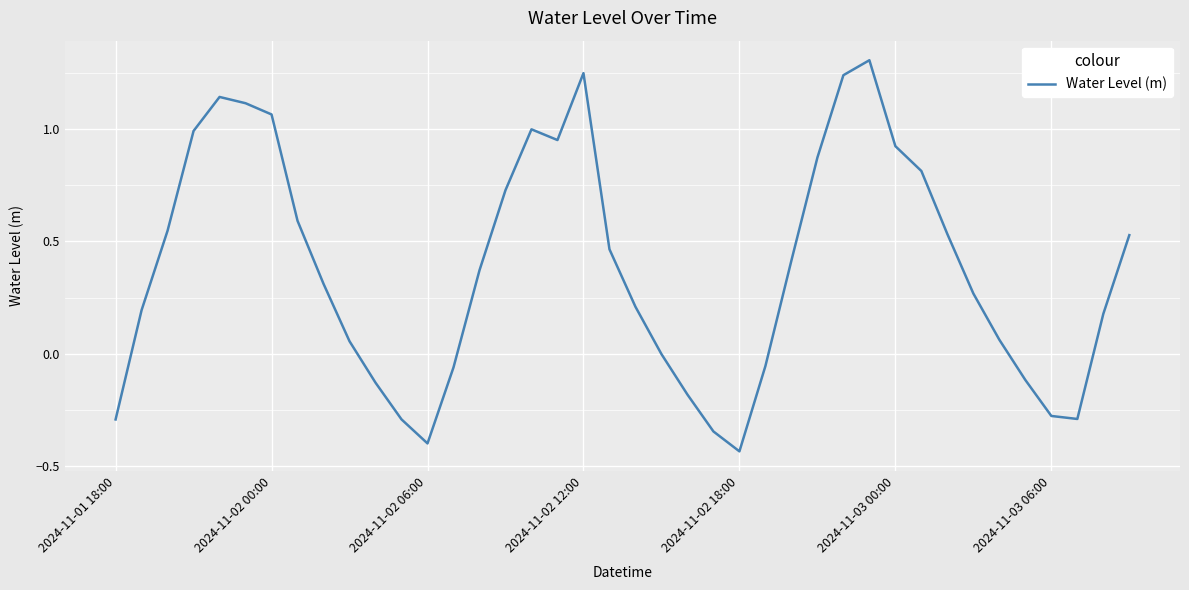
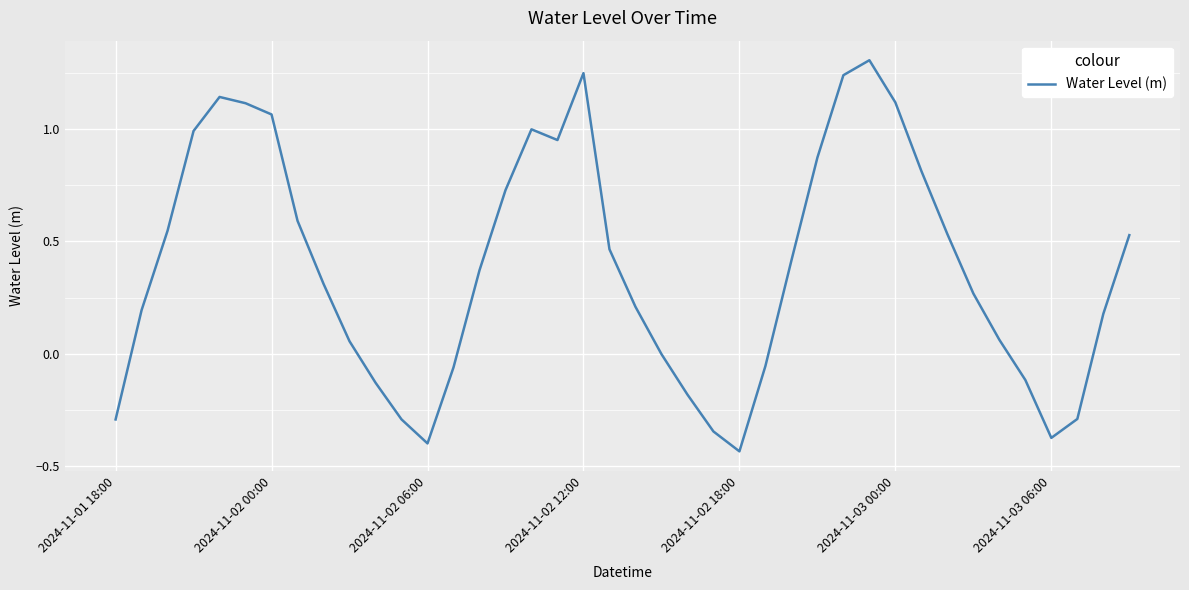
  {
    "2024-11-01 18:00": -0.29,
    "2024-11-02 00:00": 1.06,
    "2024-11-02 06:00": -0.40,
    "2024-11-02 12:00": 1.25,
    "2024-11-02 18:00": -0.43,
-   "2024-11-03 00:00": 0.92,
-   "2024-11-03 06:00": -0.28
+   "2024-11-03 00:00": 1.12,
+   "2024-11-03 06:00": -0.37
  }
